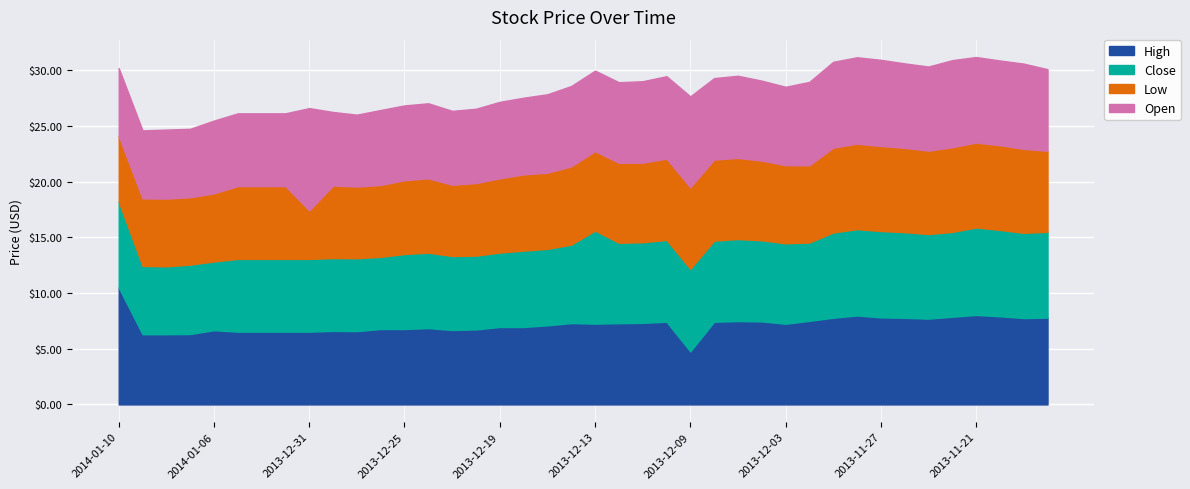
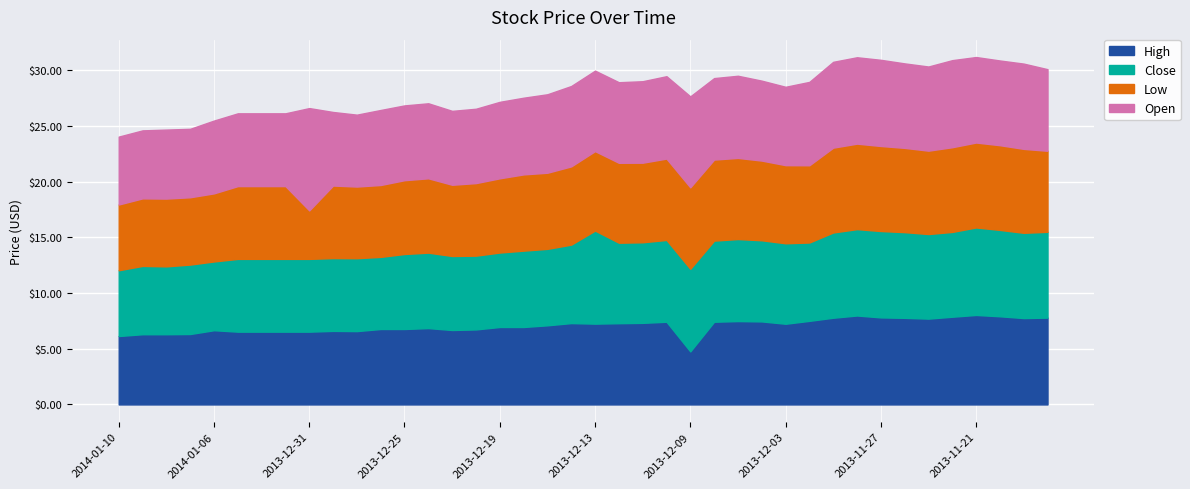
  {
    "High": {
-     "2014-01-10": "$10.5"
+     "2014-01-10": "$6.1"
    },
    "Close": {
-     "2014-01-10": "$7.7"
+     "2014-01-10": "$5.9"
    },
    "Open": {
      "2014-01-10": "$6.1",
      "2014-01-06": "$6.5",
      "2013-12-31": "$9.2",
      "2013-12-25": "$6.7",
      "2013-12-19": "$6.9",
      "2013-12-13": "$7.2",
      "2013-12-09": "$8.2",
      "2013-12-03": "$7.0",
      "2013-11-27": "$7.7",
      "2013-11-21": "$7.7"
    }
  }
